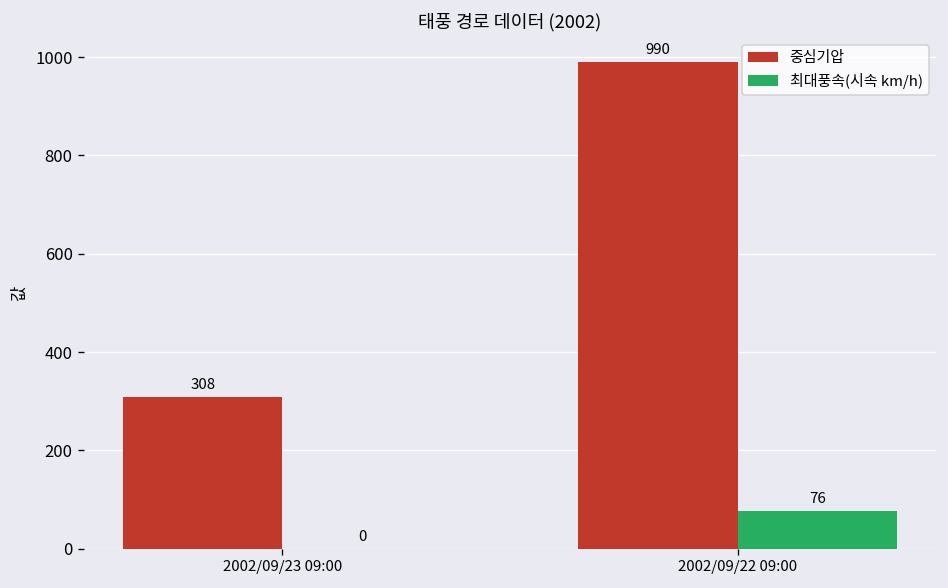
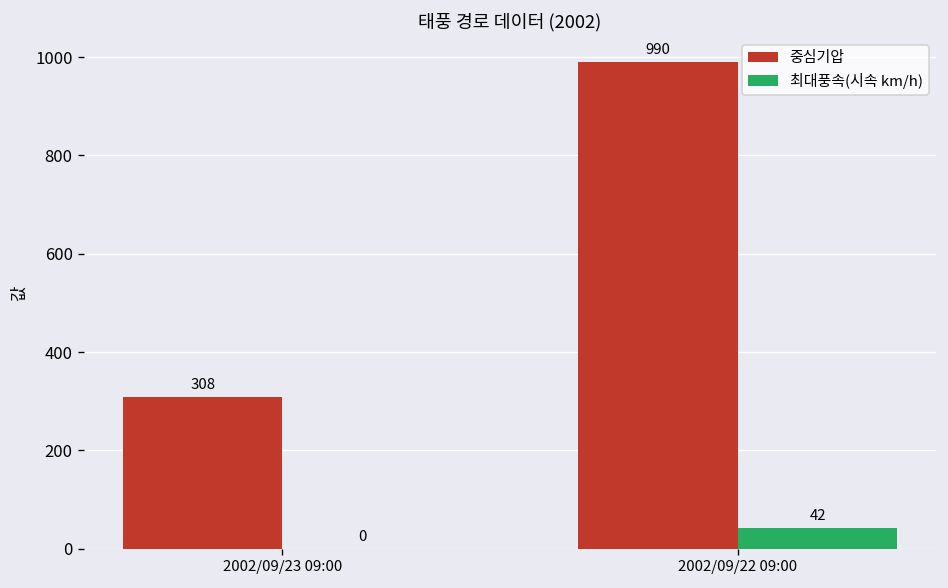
  {
    "중심기압": {
      "2002/09/23 09:00": 308,
      "2002/09/22 09:00": 990
    },
    "최대풍속(시속 km/h)": {
      "2002/09/23 09:00": 0,
-     "2002/09/22 09:00": 76
+     "2002/09/22 09:00": 42
    }
  }
